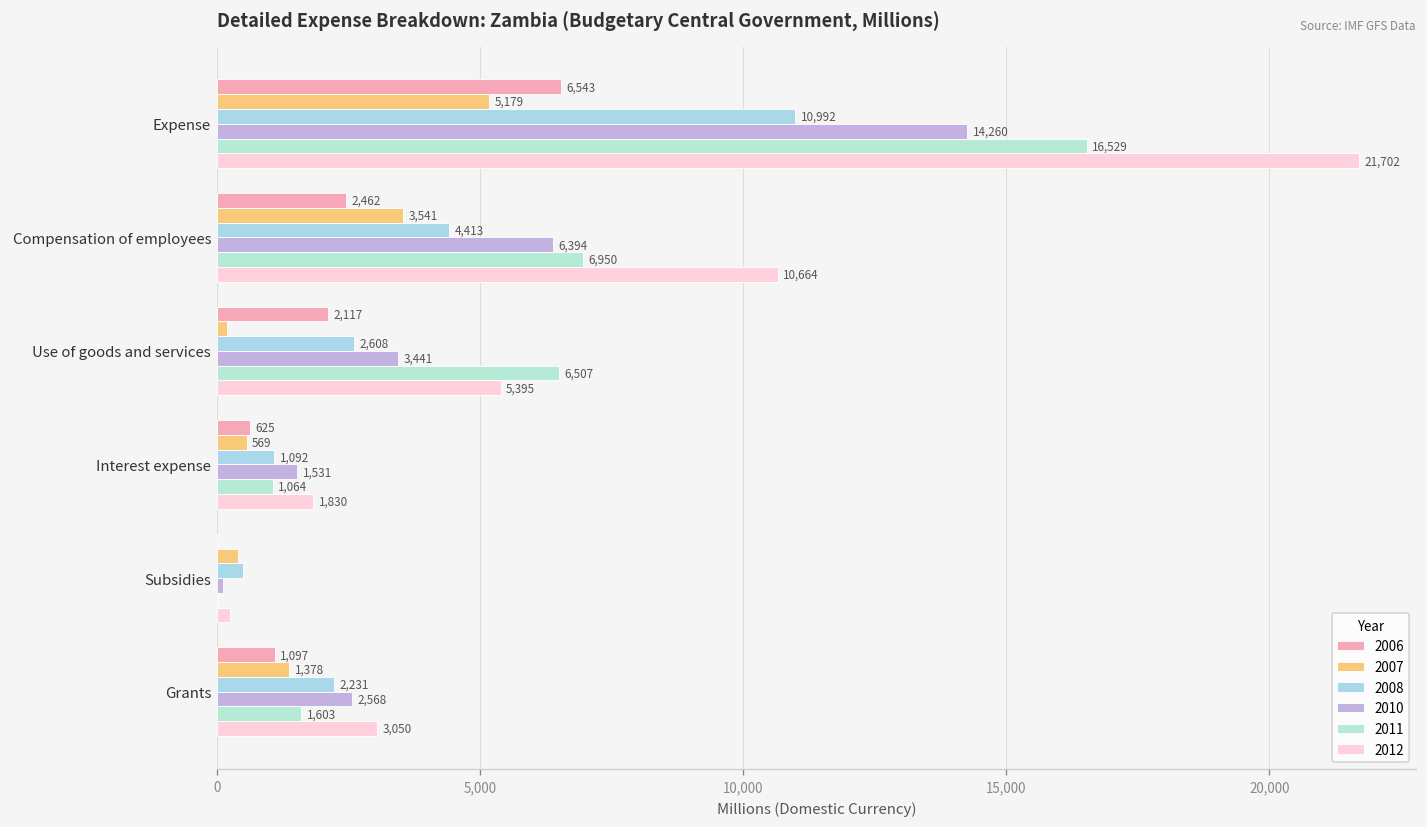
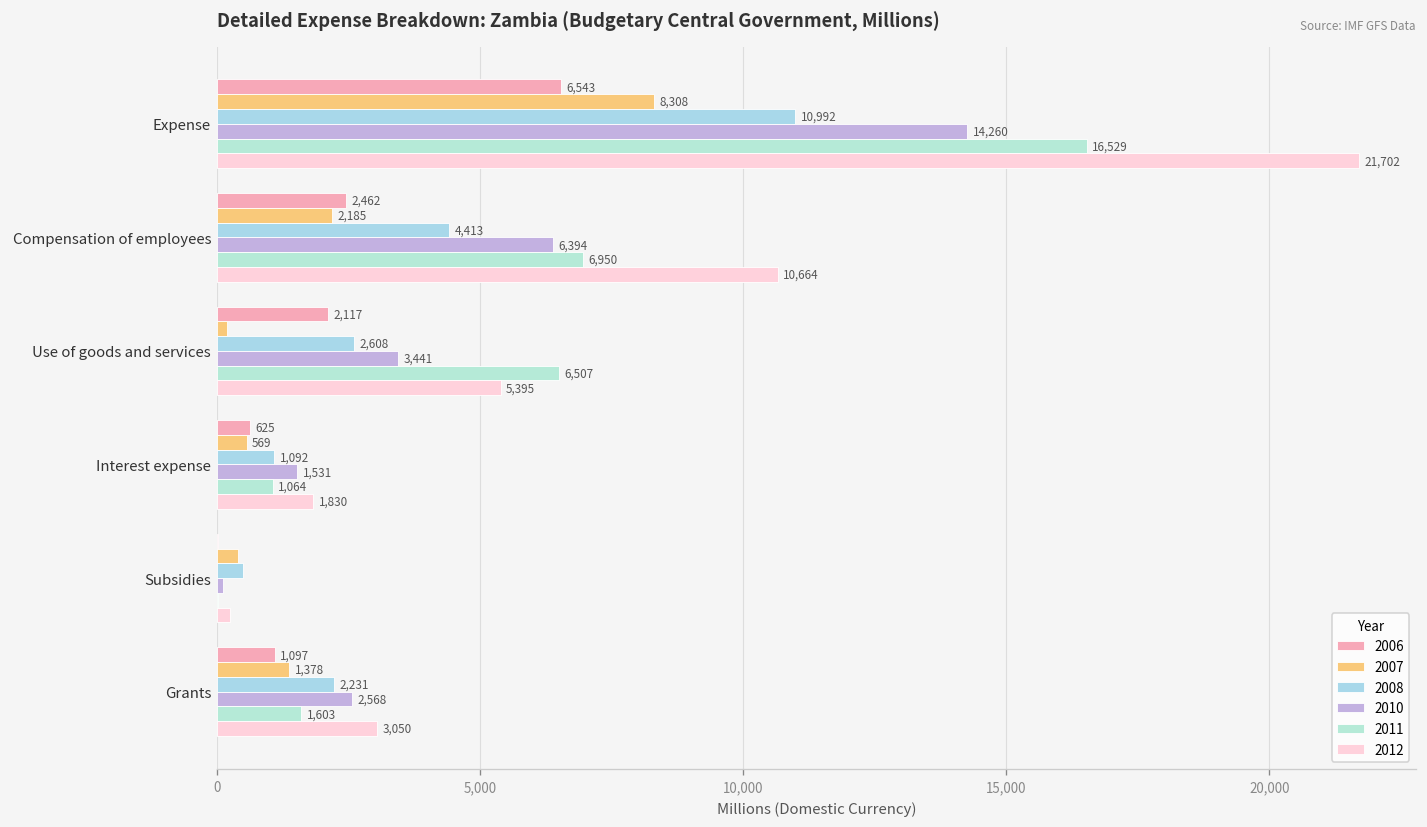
  {
    "2007": {
-     "Expense": "5,179",
-     "Compensation of employees": "3,541",
+     "Expense": "8,308",
+     "Compensation of employees": "2,185",
      "Interest expense": "569",
      "Grants": "1,378"
    }
  }
